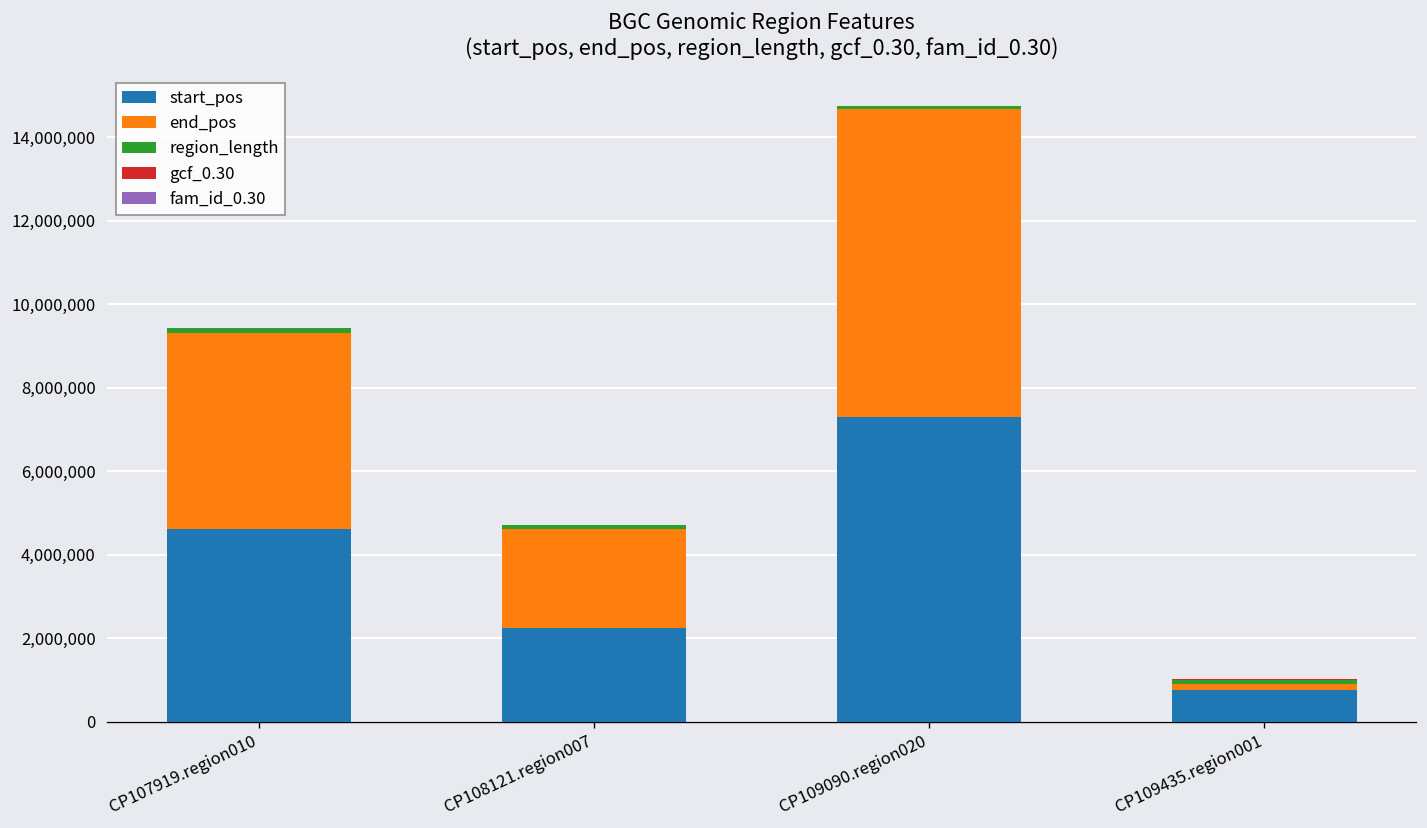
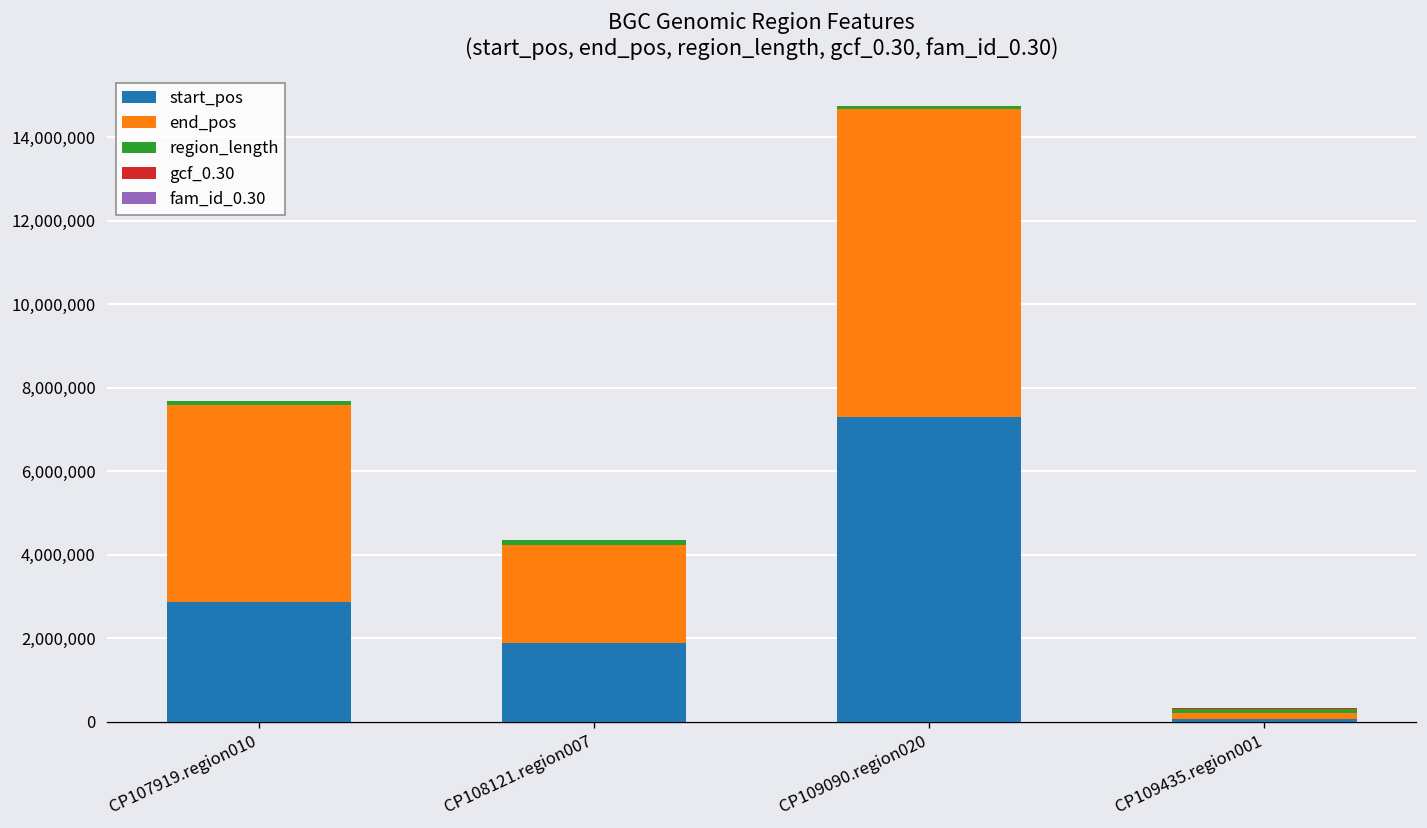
  {
    "start_pos": {
-     "CP107919.region010": "4,600,000",
-     "CP108121.region007": "2,300,000",
+     "CP107919.region010": "2,900,000",
+     "CP108121.region007": "1,900,000",
      "CP109090.region020": "7,300,000",
-     "CP109435.region001": "800,000"
+     "CP109435.region001": "100,000"
    },
    "end_pos": {
      "CP107919.region010": "4,700,000",
      "CP108121.region007": "2,400,000",
      "CP109090.region020": "7,400,000",
      "CP109435.region001": "100,000"
    },
    "region_length": {
      "CP107919.region010": "100,000",
      "CP108121.region007": "100,000",
      "CP109090.region020": "100,000",
      "CP109435.region001": "100,000"
    }
  }
